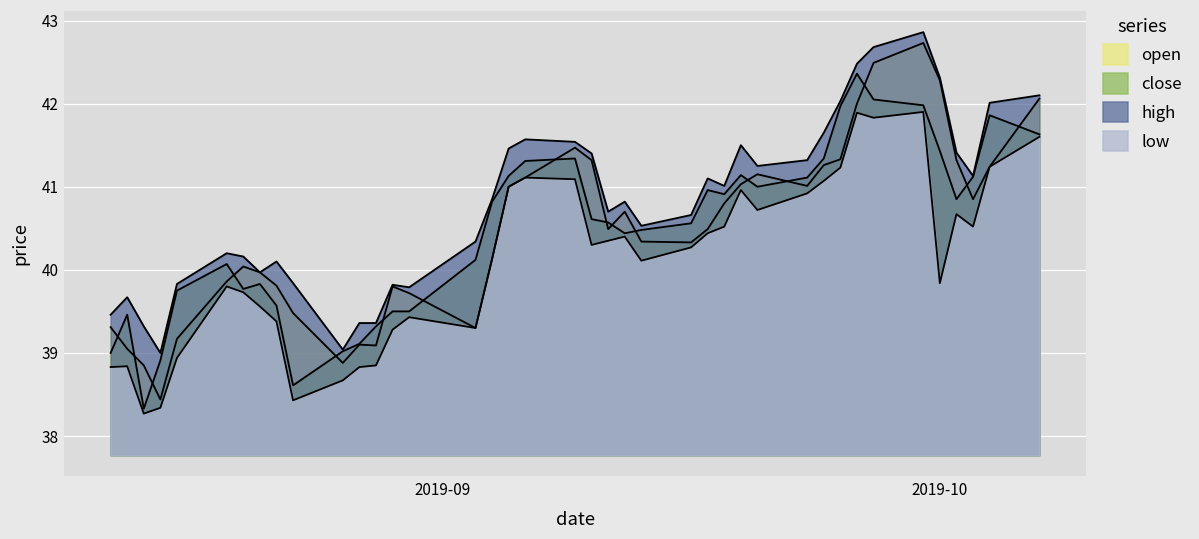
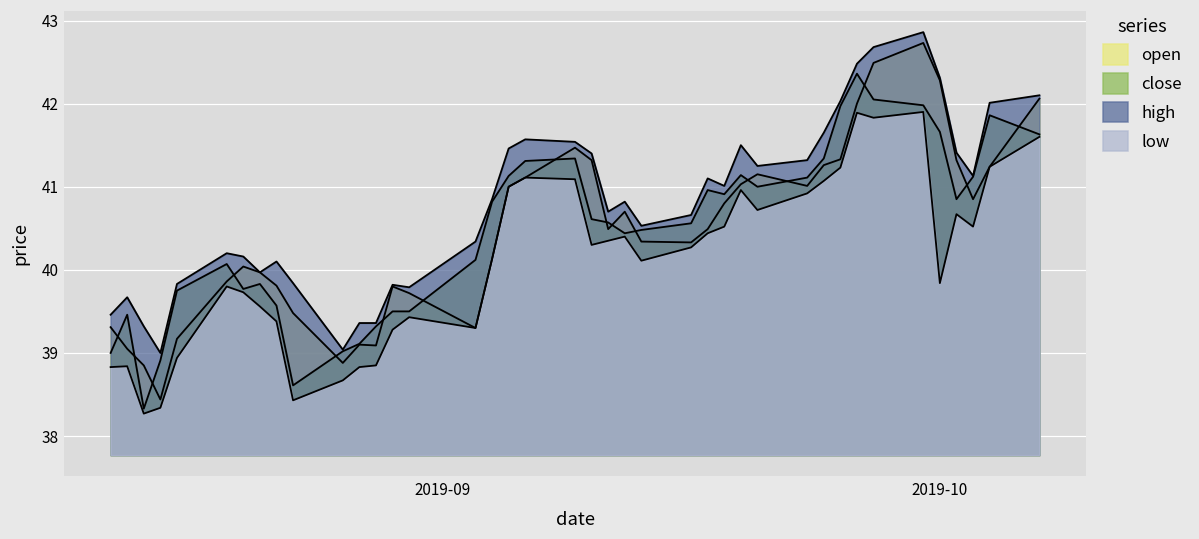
  {
    "close": {
-     "2019-10": 41.4
+     "2019-10": 41.7
    },
    "low": {
      "2019-10": 39.8
    }
  }
